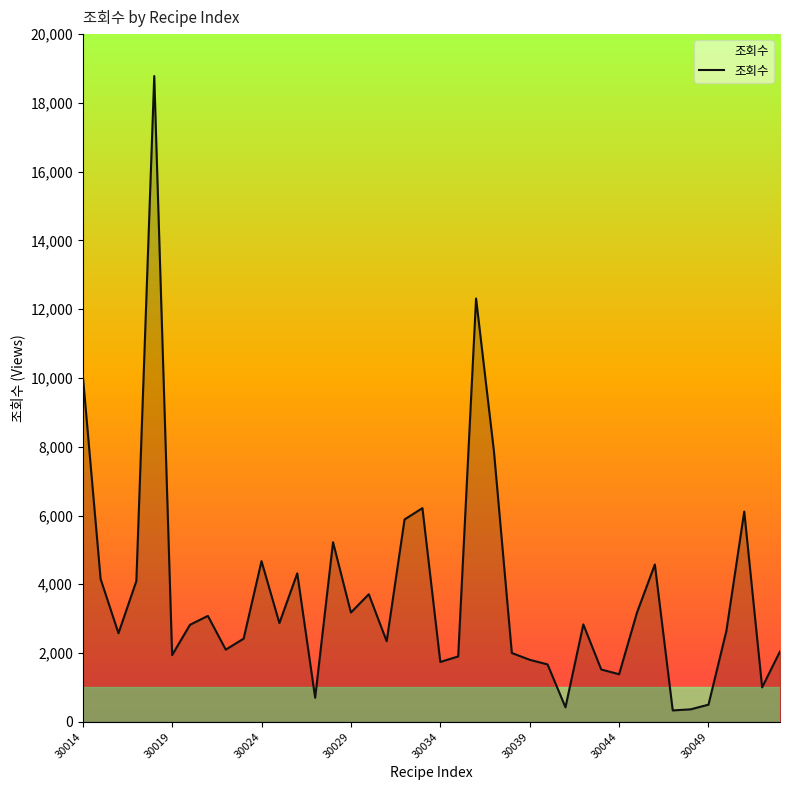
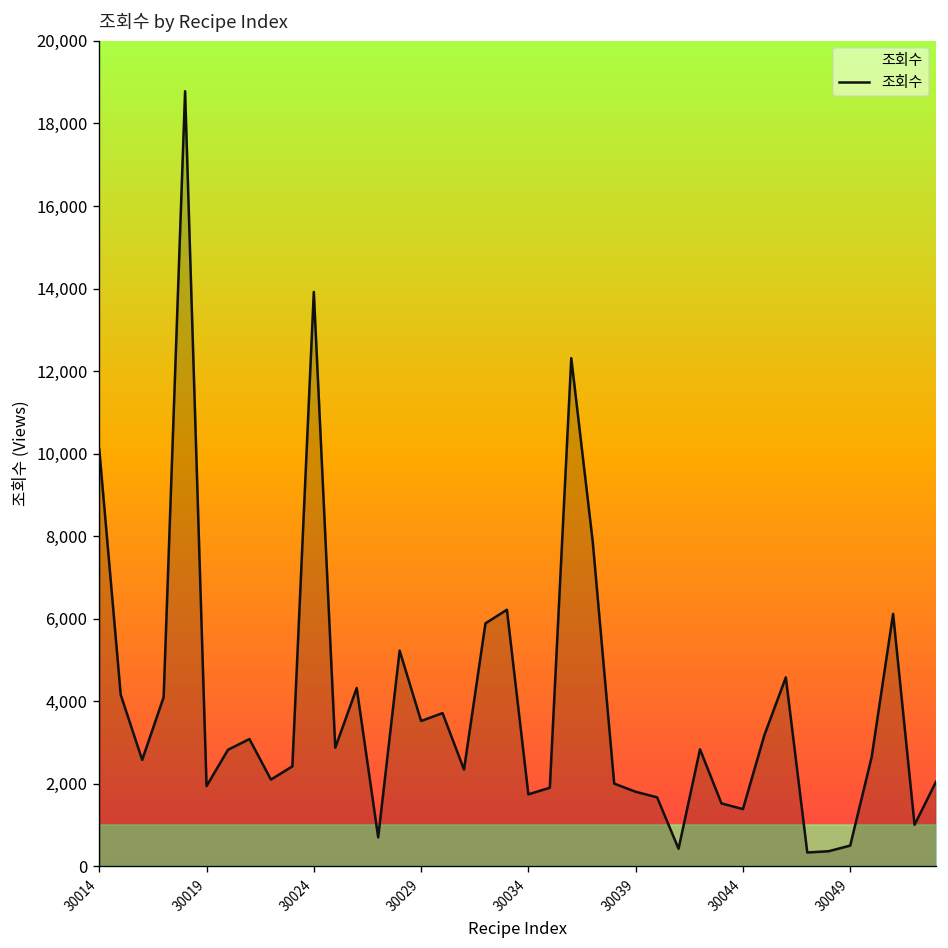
  {
    "30014": "10,100",
    "30019": "1,900",
-   "30024": "4,700",
-   "30029": "3,200",
+   "30024": "13,900",
+   "30029": "3,500",
    "30034": "1,700",
    "30039": "1,800",
    "30044": "1,400"
  }
